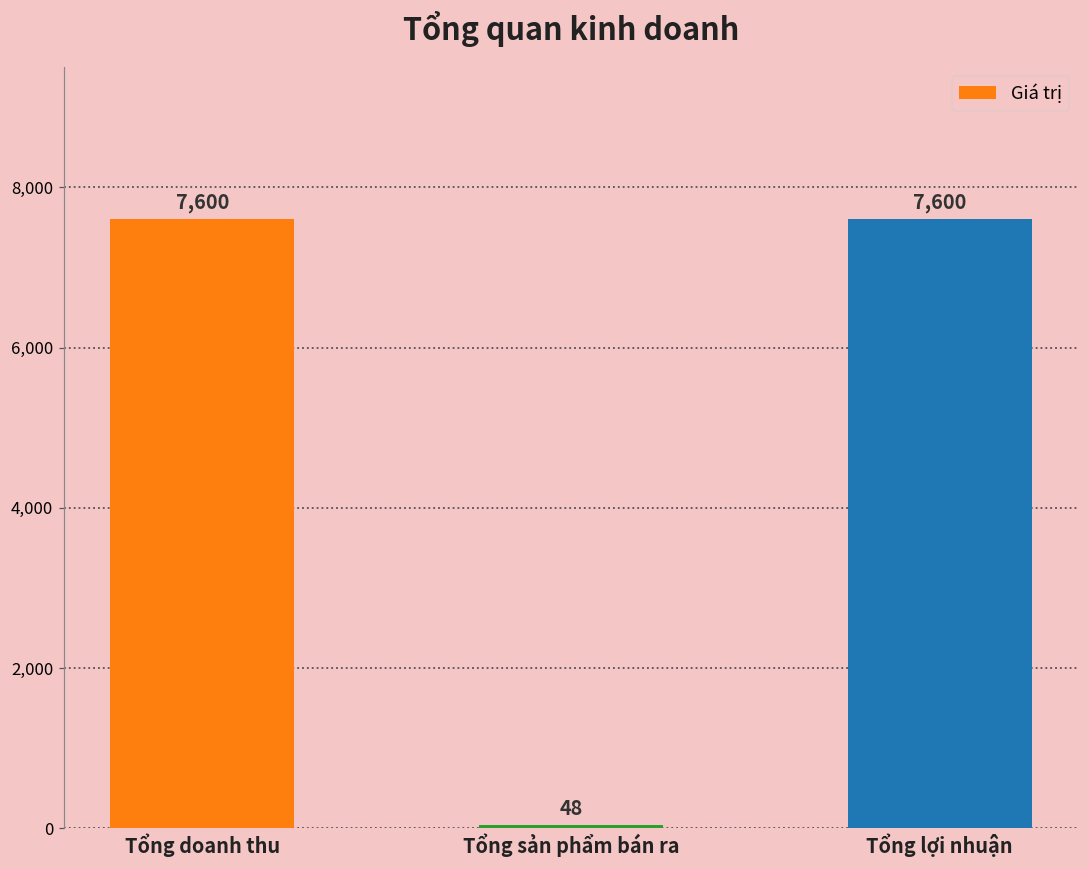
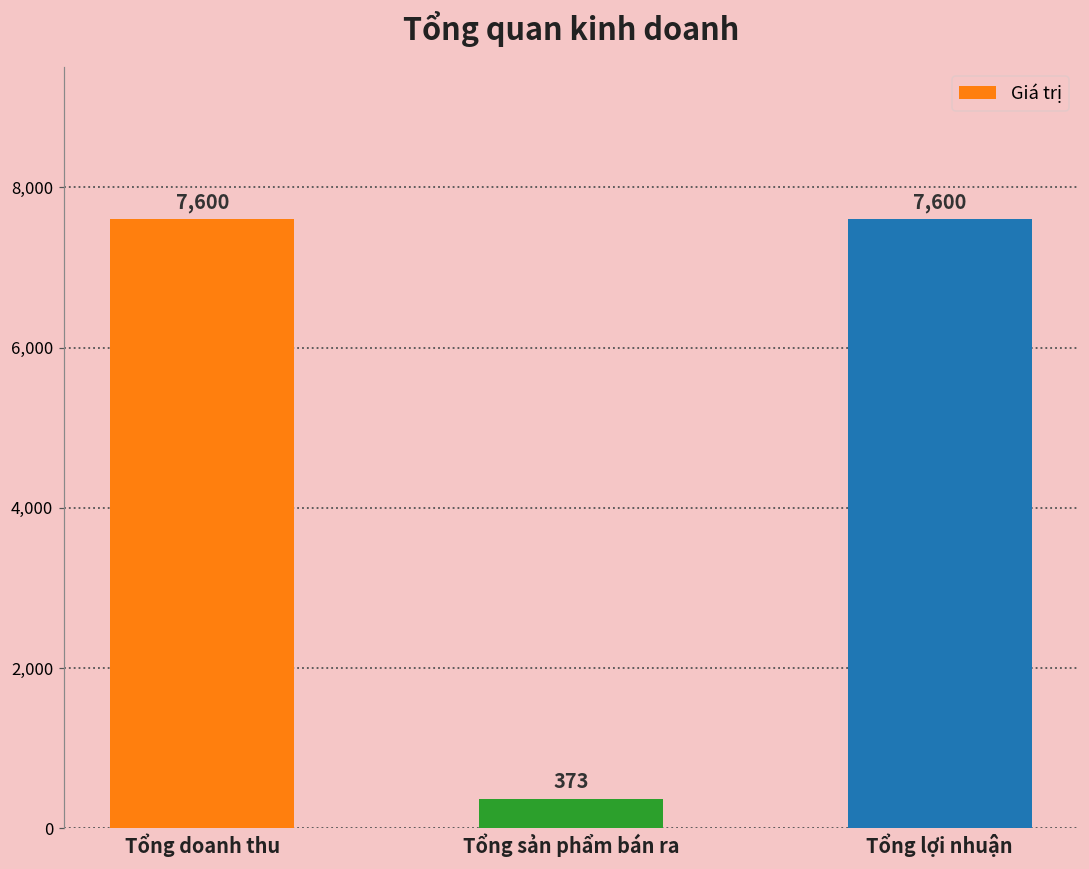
  {
    "Tổng doanh thu": "7,600",
-   "Tổng sản phẩm bán ra": "48",
+   "Tổng sản phẩm bán ra": "373",
    "Tổng lợi nhuận": "7,600"
  }
